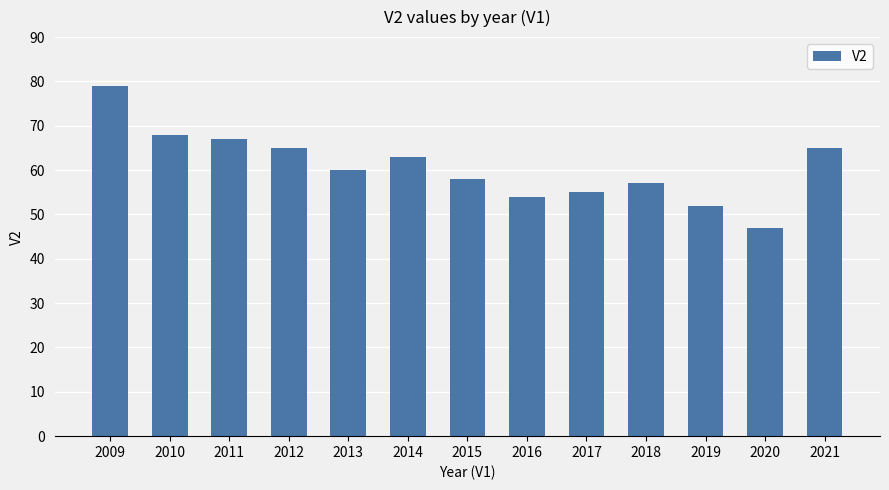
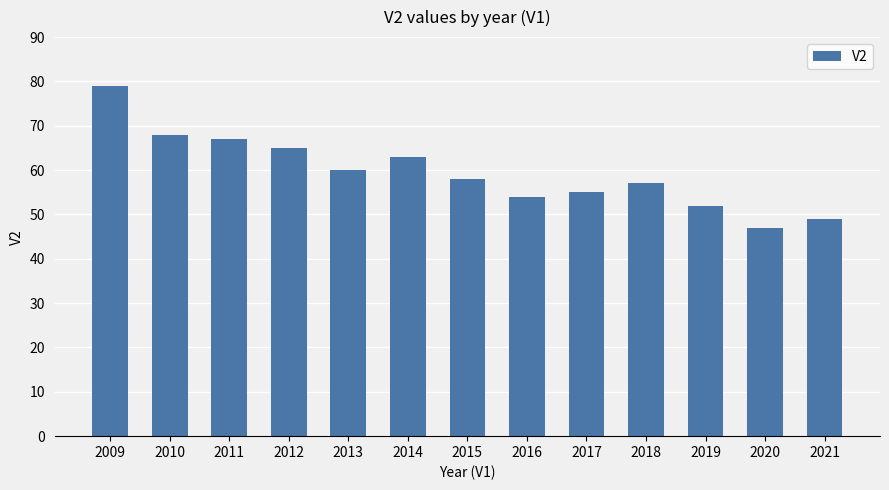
  {
    "2009": 79,
    "2010": 68,
    "2011": 67,
    "2012": 65,
    "2013": 60,
    "2014": 63,
    "2015": 58,
    "2016": 54,
    "2017": 55,
    "2018": 57,
    "2019": 52,
    "2020": 47,
-   "2021": 65
+   "2021": 49
  }
